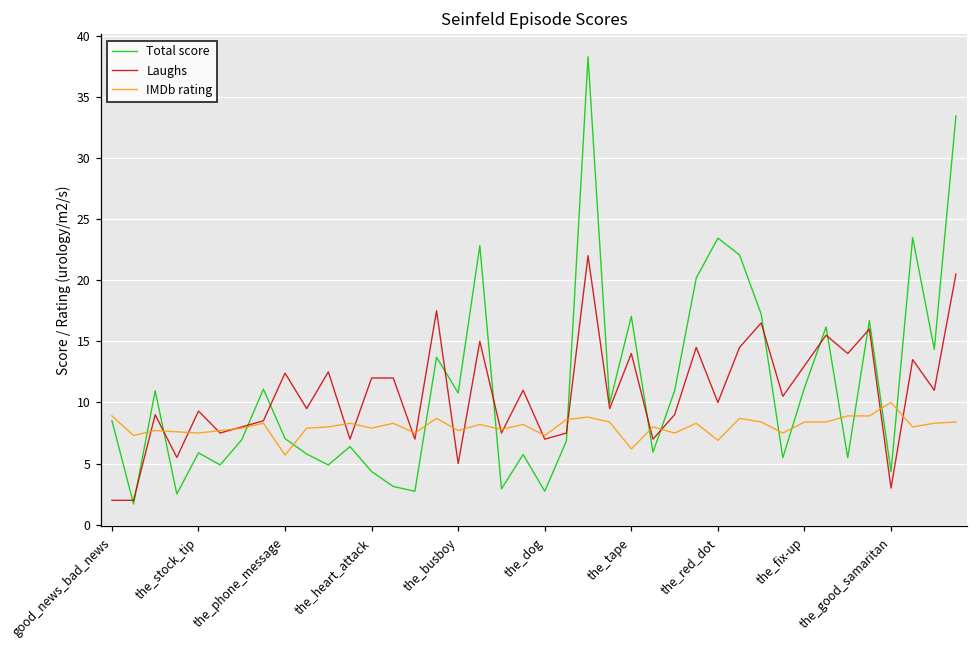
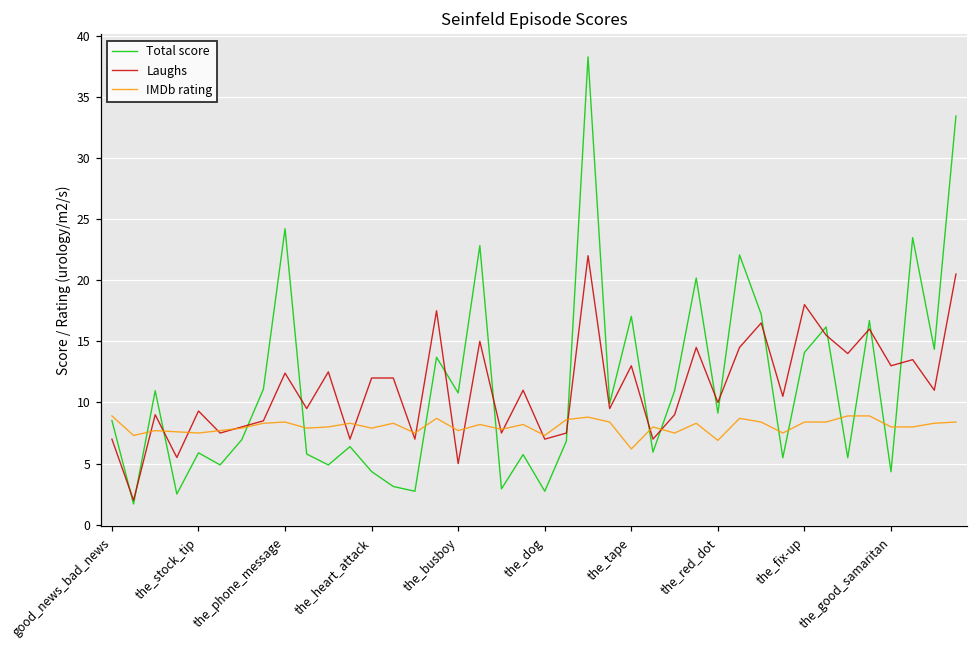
  {
    "Total score": {
      "good_news_bad_news": 8.5,
      "the_stock_tip": 5.9,
-     "the_phone_message": 7.0,
+     "the_phone_message": 24.2,
      "the_heart_attack": 4.3,
      "the_busboy": 10.8,
      "the_dog": 2.7,
      "the_tape": 17.0,
-     "the_red_dot": 23.4,
-     "the_fix-up": 11.2,
+     "the_red_dot": 9.1,
+     "the_fix-up": 14.1,
      "the_good_samaritan": 4.3
    },
    "Laughs": {
-     "good_news_bad_news": 2,
+     "good_news_bad_news": 7,
      "the_stock_tip": 9.3,
      "the_phone_message": 12.4,
      "the_heart_attack": 12,
      "the_busboy": 5,
      "the_dog": 7,
-     "the_tape": 14,
+     "the_tape": 13,
      "the_red_dot": 10,
-     "the_fix-up": 13,
-     "the_good_samaritan": 3
+     "the_fix-up": 18,
+     "the_good_samaritan": 13
    },
    "IMDb rating": {
      "good_news_bad_news": 8.9,
      "the_stock_tip": 7.5,
-     "the_phone_message": 5.7,
+     "the_phone_message": 8.4,
      "the_heart_attack": 7.9,
      "the_busboy": 7.7,
      "the_dog": 7.3,
      "the_tape": 6.2,
      "the_red_dot": 6.9,
      "the_fix-up": 8.4,
-     "the_good_samaritan": 10
+     "the_good_samaritan": 8
    }
  }
